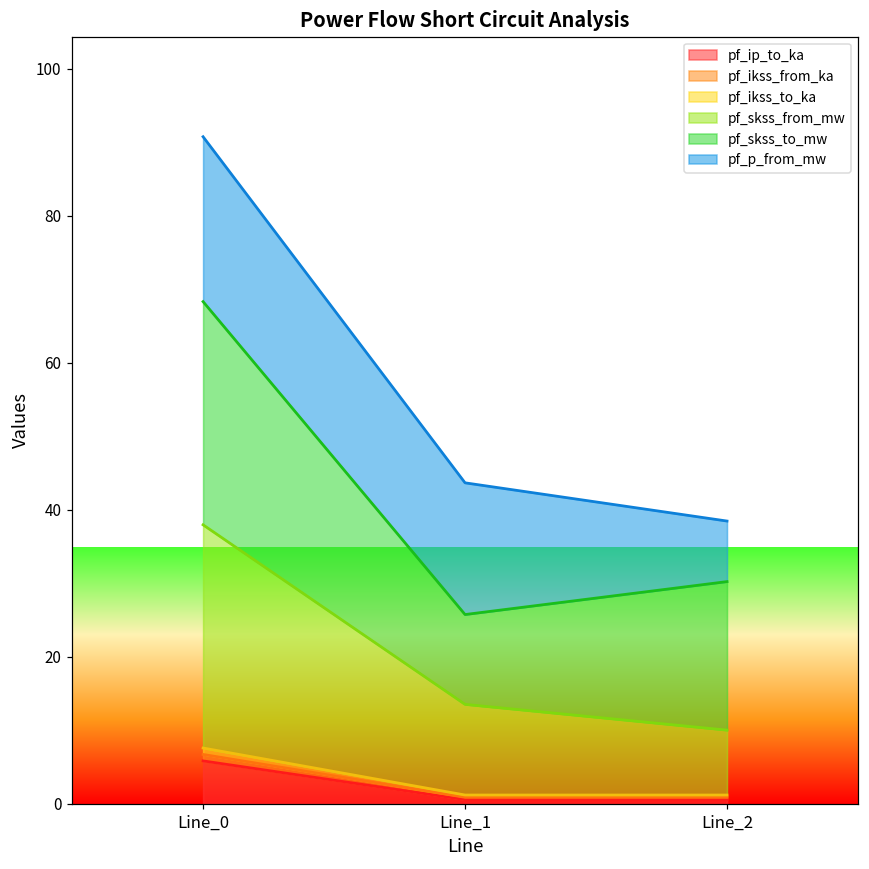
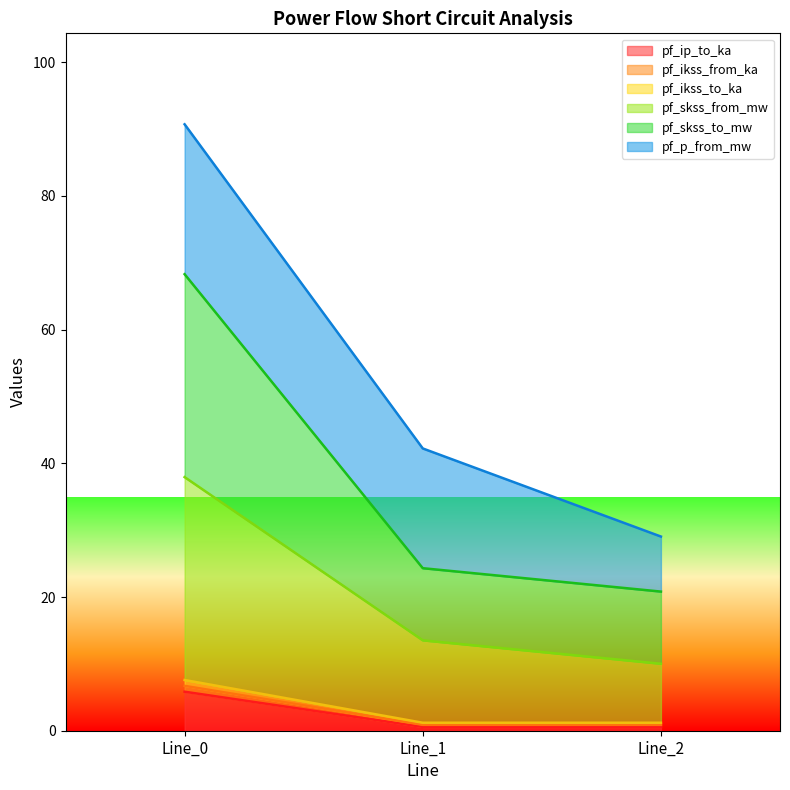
  {
    "pf_ip_to_ka": {
      "Line_0": 6
    },
    "pf_ikss_from_ka": {
      "Line_0": 1
    },
    "pf_ikss_to_ka": {
      "Line_0": 1
    },
    "pf_skss_from_mw": {
      "Line_0": 30,
      "Line_1": 12,
      "Line_2": 9
    },
    "pf_skss_to_mw": {
      "Line_0": 30,
-     "Line_1": 12,
-     "Line_2": 20
+     "Line_1": 11,
+     "Line_2": 11
    },
    "pf_p_from_mw": {
      "Line_0": 22,
      "Line_1": 18,
      "Line_2": 8
    }
  }
